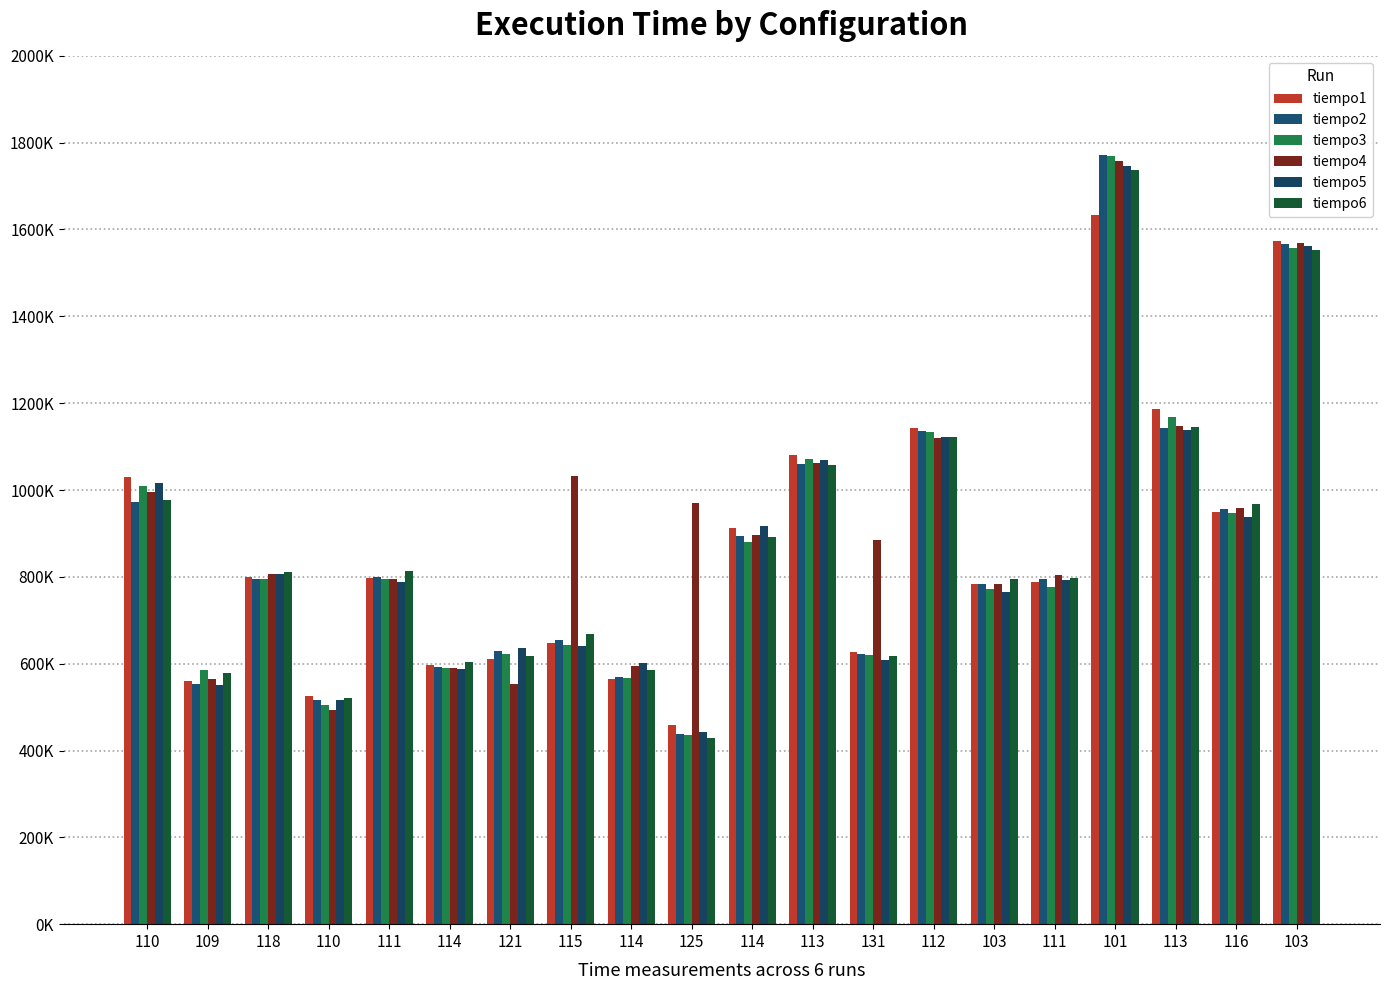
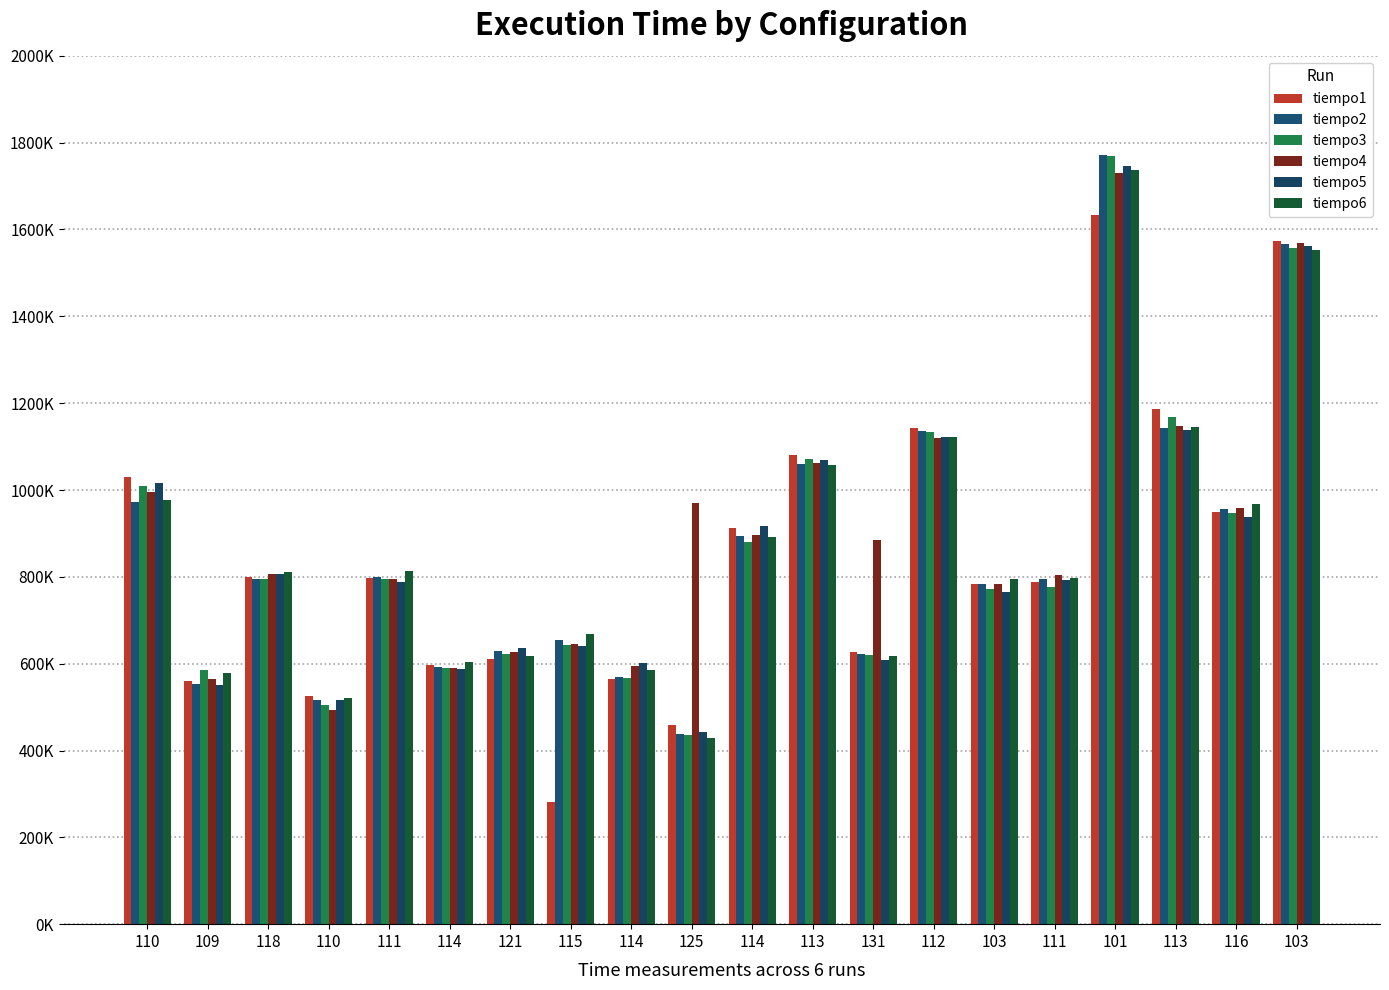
  {
    "tiempo1": {
      "109": 560000,
      "118": 800000,
      "121": 610000,
-     "115": 650000,
+     "115": 280000,
      "125": 460000,
      "131": 630000,
      "112": 1140000,
      "101": 1630000,
      "116": 950000
    },
    "tiempo4": {
      "109": 560000,
      "118": 810000,
-     "121": 550000,
-     "115": 1030000,
+     "121": 630000,
+     "115": 640000,
      "125": 970000,
      "131": 880000,
      "112": 1120000,
-     "101": 1760000,
+     "101": 1730000,
      "116": 960000
    }
  }
